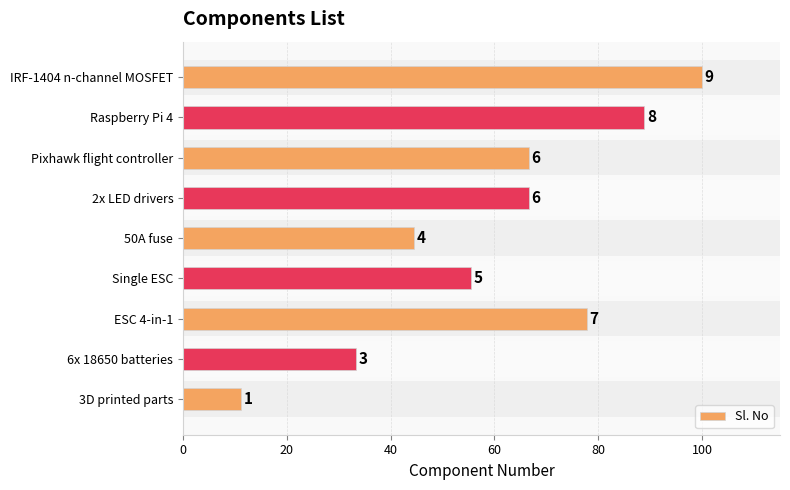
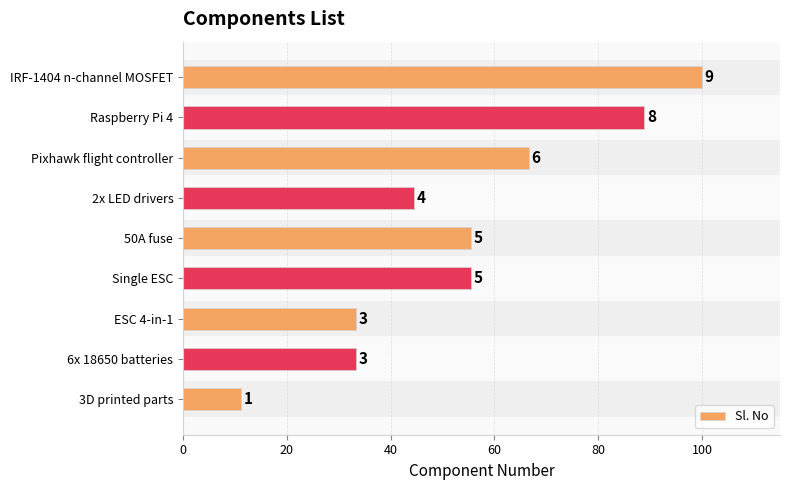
  {
    "Sl. No": {
-     "2x LED drivers": 6,
-     "50A fuse": 4,
-     "ESC 4-in-1": 7
+     "2x LED drivers": 4,
+     "50A fuse": 5,
+     "ESC 4-in-1": 3
    }
  }
